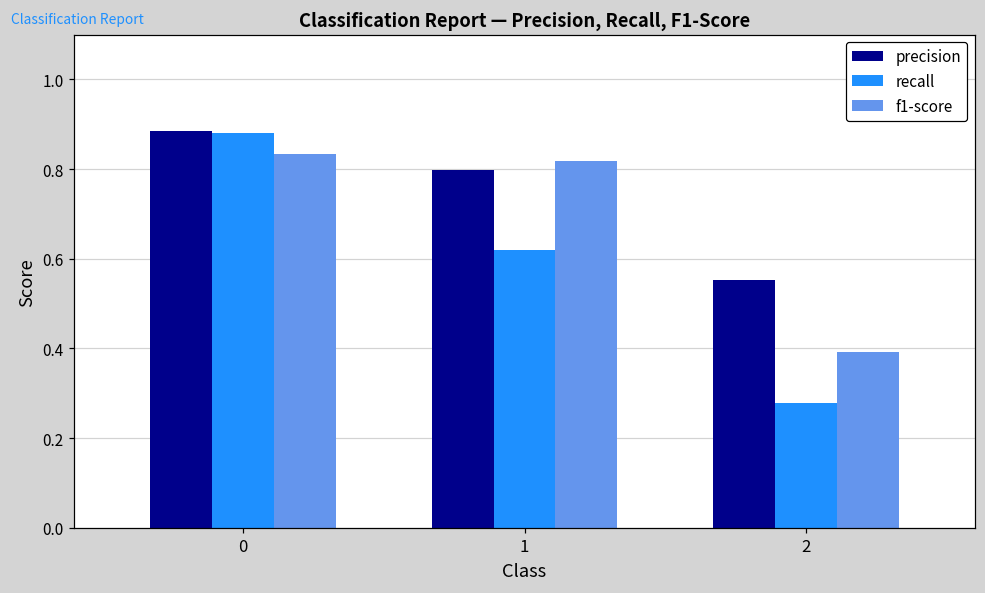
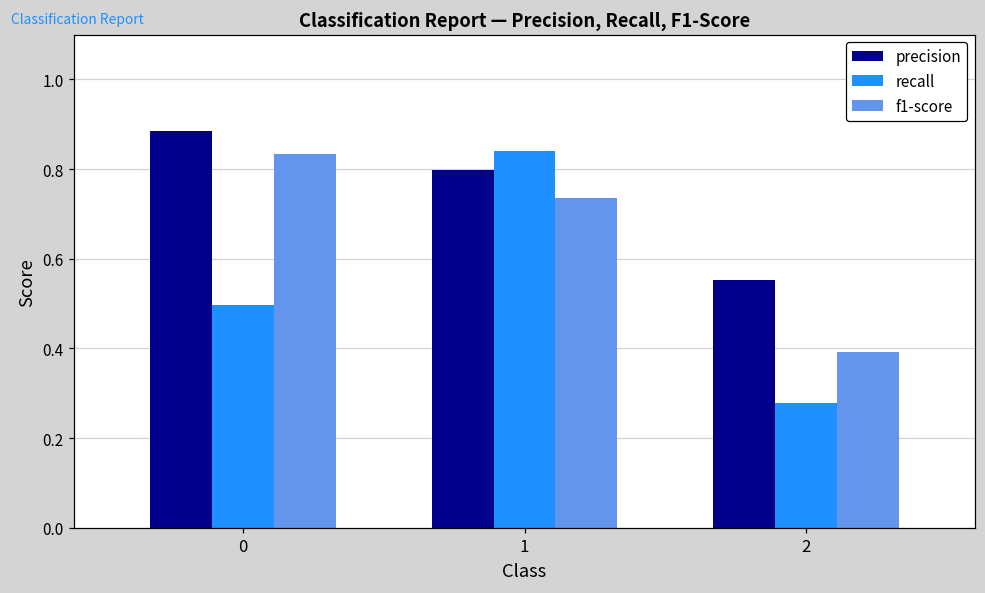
  {
    "precision": {
      "0": 0.89,
      "1": 0.80,
      "2": 0.55
    },
    "recall": {
-     "0": 0.88,
-     "1": 0.62,
+     "0": 0.50,
+     "1": 0.84,
      "2": 0.28
    },
    "f1-score": {
      "0": 0.83,
-     "1": 0.82,
+     "1": 0.74,
      "2": 0.39
    }
  }
